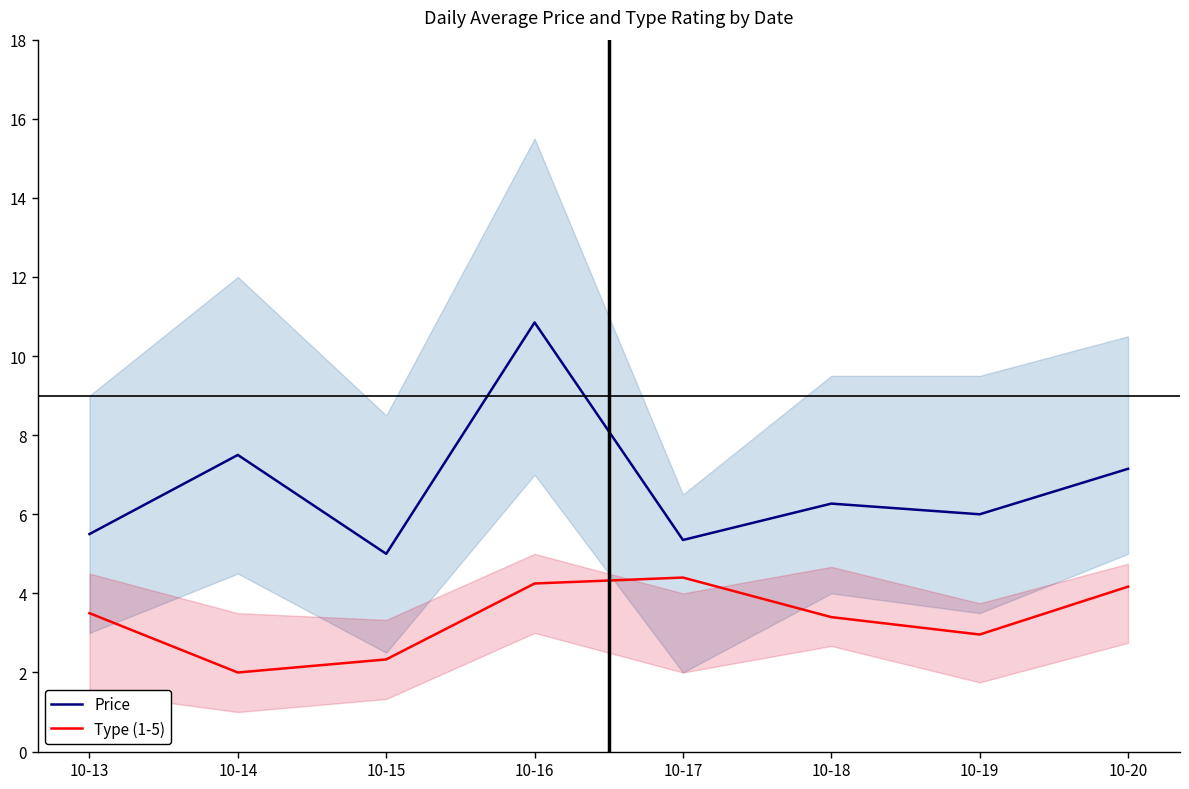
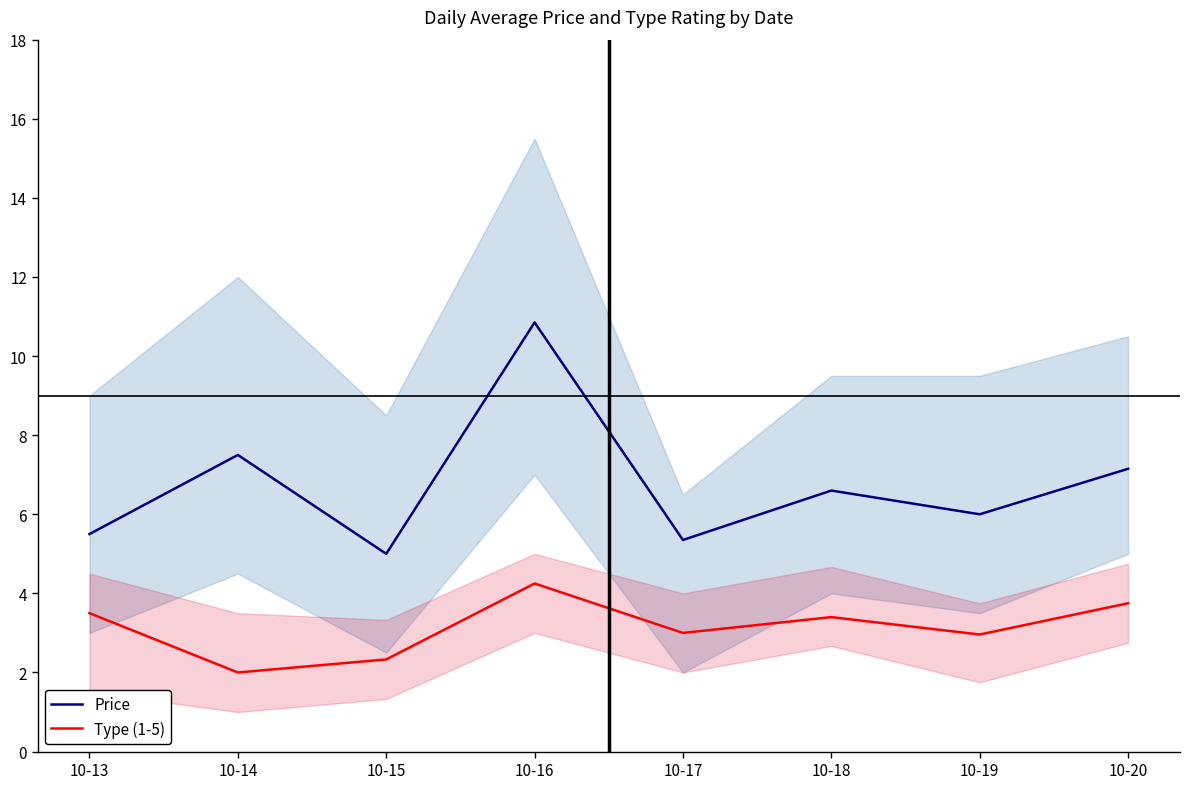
  {
    "Price": {
      "10-13": 5.5,
      "10-14": 7.5,
      "10-15": 5.0,
      "10-16": 10.9,
      "10-17": 5.4,
-     "10-18": 6.3,
+     "10-18": 6.6,
      "10-19": 6.0,
      "10-20": 7.2
    },
    "Type (1-5)": {
      "10-13": 3.5,
      "10-14": 2.0,
      "10-15": 2.3,
      "10-16": 4.3,
-     "10-17": 4.4,
+     "10-17": 3.0,
      "10-18": 3.4,
      "10-19": 3.0,
-     "10-20": 4.2
+     "10-20": 3.8
    }
  }
